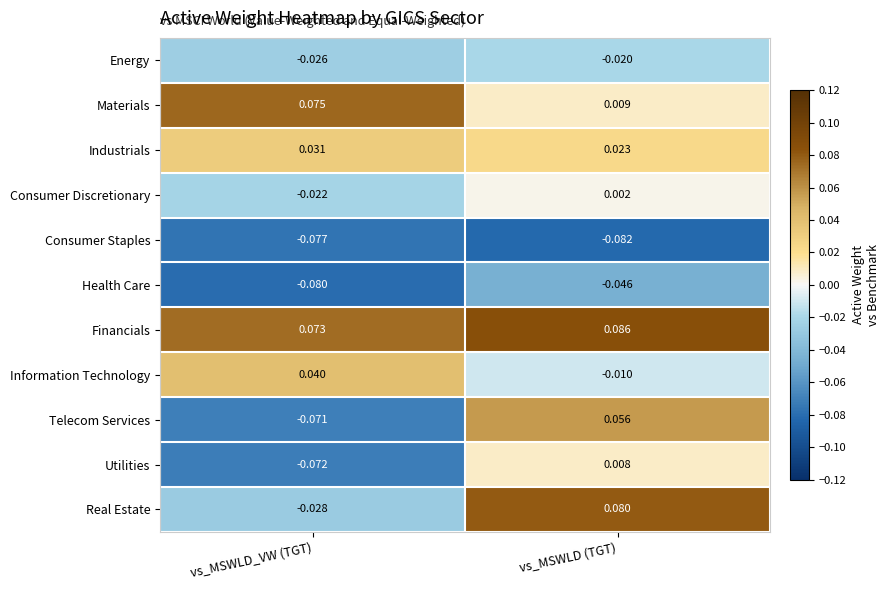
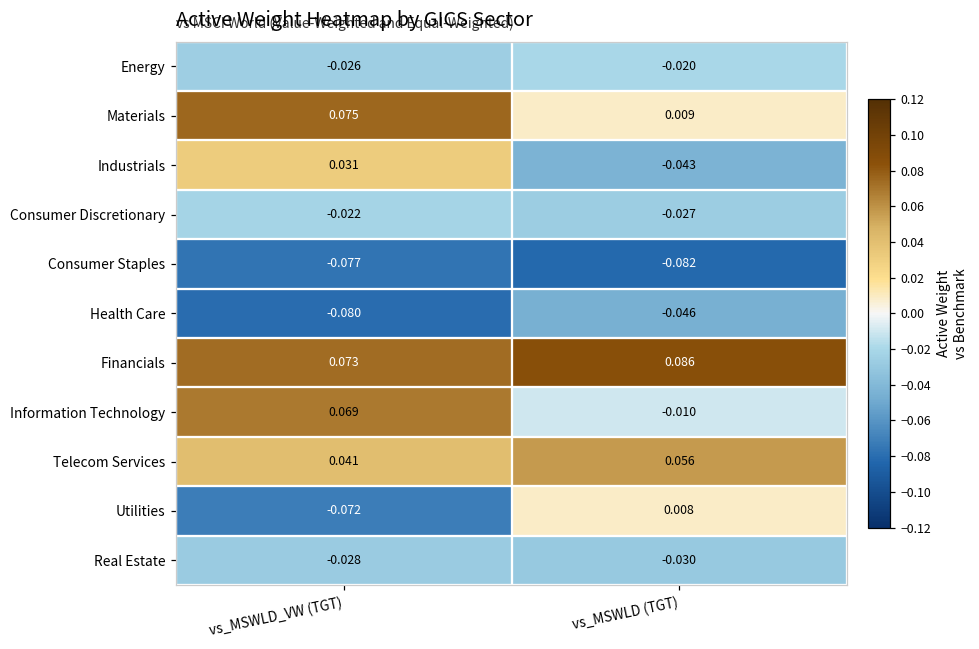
  {
    "Energy": {
      "vs_MSWLD_VW (TGT)": -0.026,
      "vs_MSWLD (TGT)": -0.020
    },
    "Materials": {
      "vs_MSWLD_VW (TGT)": 0.075,
      "vs_MSWLD (TGT)": 0.009
    },
    "Industrials": {
      "vs_MSWLD_VW (TGT)": 0.031,
-     "vs_MSWLD (TGT)": 0.023
+     "vs_MSWLD (TGT)": -0.043
    },
    "Consumer Discretionary": {
      "vs_MSWLD_VW (TGT)": -0.022,
-     "vs_MSWLD (TGT)": 0.002
+     "vs_MSWLD (TGT)": -0.027
    },
    "Consumer Staples": {
      "vs_MSWLD_VW (TGT)": -0.077,
      "vs_MSWLD (TGT)": -0.082
    },
    "Health Care": {
      "vs_MSWLD_VW (TGT)": -0.080,
      "vs_MSWLD (TGT)": -0.046
    },
    "Financials": {
      "vs_MSWLD_VW (TGT)": 0.073,
      "vs_MSWLD (TGT)": 0.086
    },
    "Information Technology": {
-     "vs_MSWLD_VW (TGT)": 0.040,
+     "vs_MSWLD_VW (TGT)": 0.069,
      "vs_MSWLD (TGT)": -0.010
    },
    "Telecom Services": {
-     "vs_MSWLD_VW (TGT)": -0.071,
+     "vs_MSWLD_VW (TGT)": 0.041,
      "vs_MSWLD (TGT)": 0.056
    },
    "Utilities": {
      "vs_MSWLD_VW (TGT)": -0.072,
      "vs_MSWLD (TGT)": 0.008
    },
    "Real Estate": {
      "vs_MSWLD_VW (TGT)": -0.028,
-     "vs_MSWLD (TGT)": 0.080
+     "vs_MSWLD (TGT)": -0.030
    }
  }
